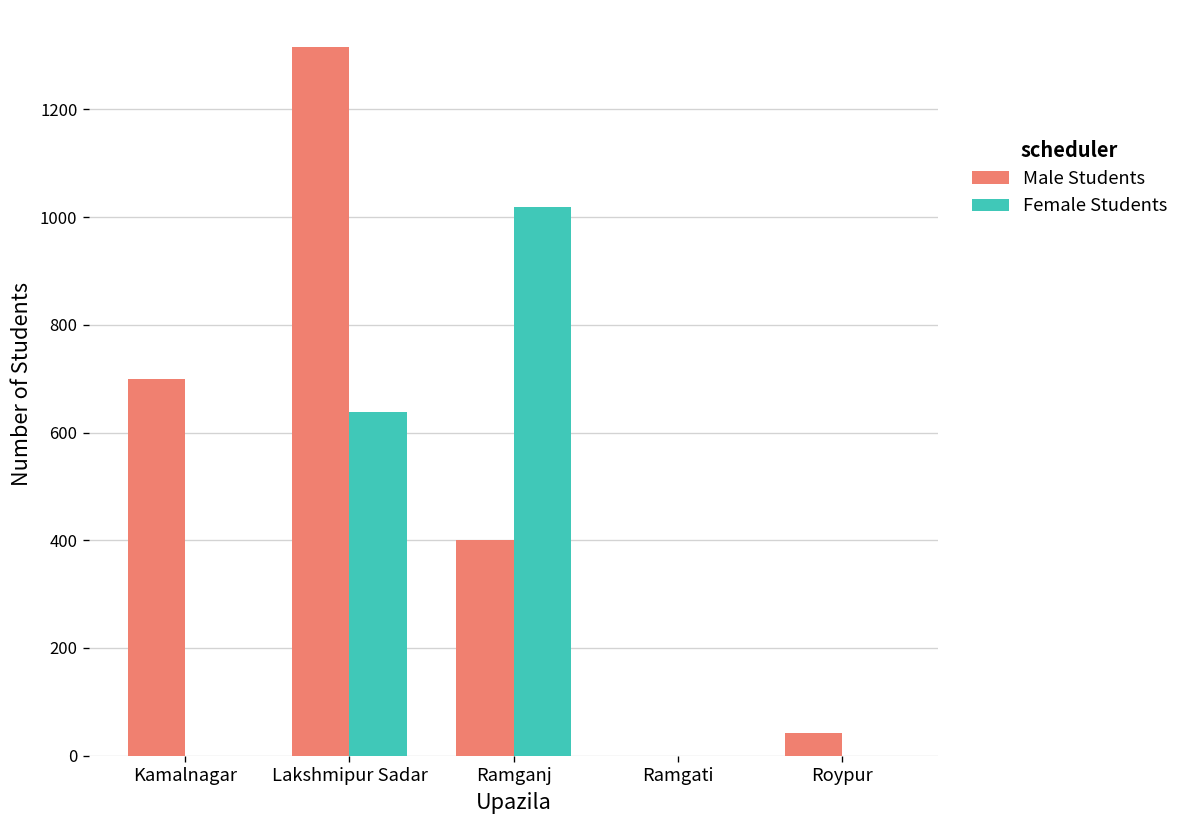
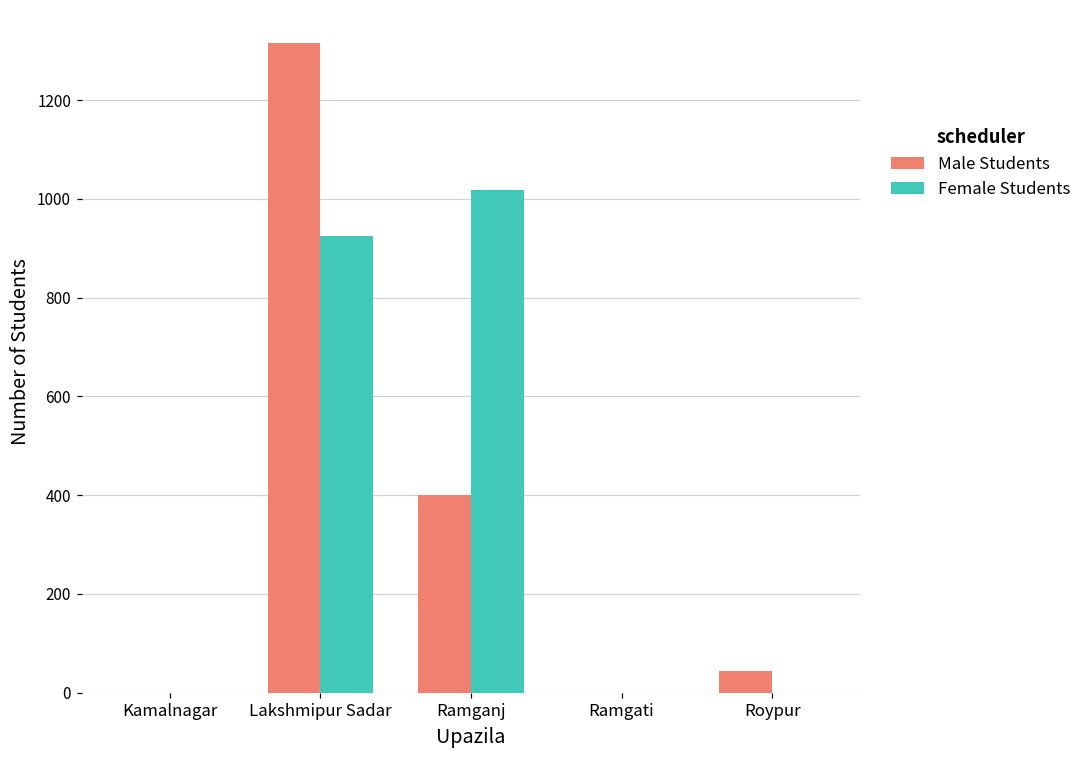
  {
    "Male Students": {
-     "Kamalnagar": 700,
+     "Kamalnagar": 0,
      "Lakshmipur Sadar": 1320,
      "Ramganj": 400,
      "Ramgati": 0,
      "Roypur": 40
    },
    "Female Students": {
      "Kamalnagar": 0,
-     "Lakshmipur Sadar": 640,
+     "Lakshmipur Sadar": 930,
      "Ramganj": 1020,
      "Ramgati": 0,
      "Roypur": 0
    }
  }
